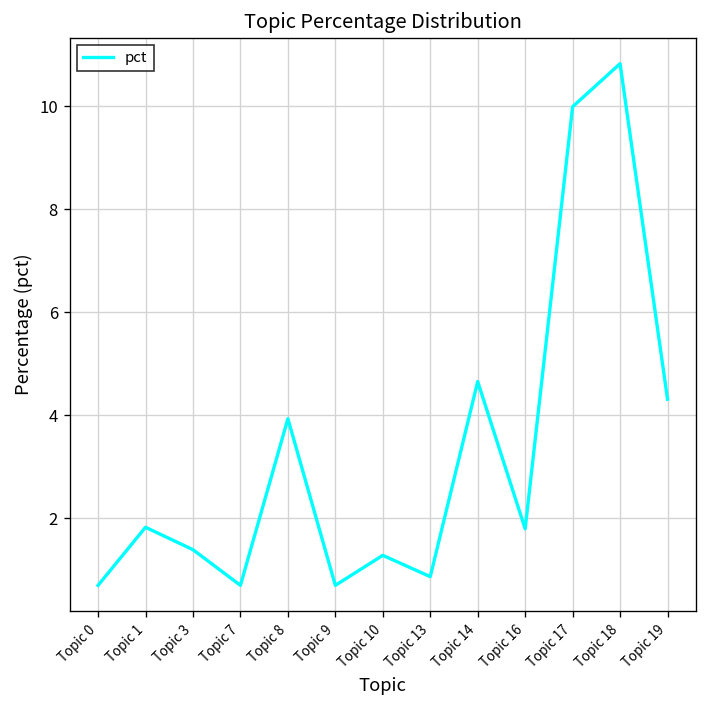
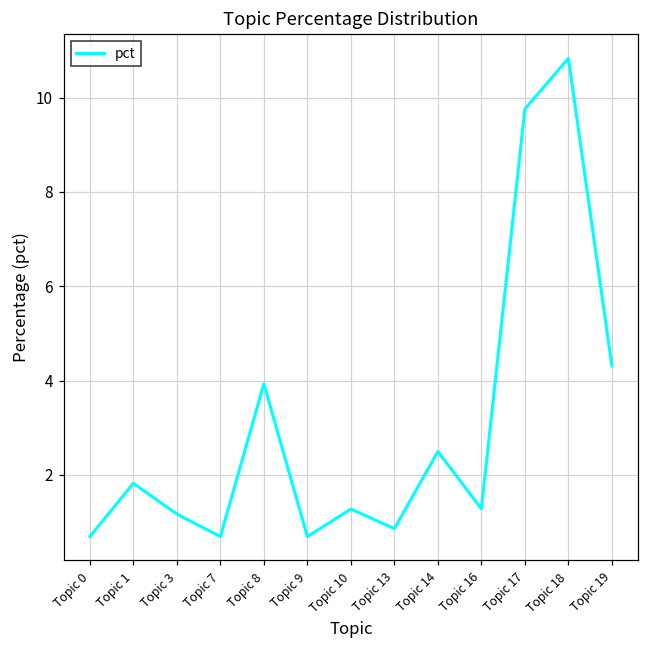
  {
    "Topic 0": 0.7,
    "Topic 1": 1.8,
-   "Topic 3": 1.4,
+   "Topic 3": 1.2,
    "Topic 7": 0.7,
    "Topic 8": 3.9,
    "Topic 9": 0.7,
    "Topic 10": 1.3,
    "Topic 13": 0.9,
-   "Topic 14": 4.7,
-   "Topic 16": 1.8,
-   "Topic 17": 10.0,
+   "Topic 14": 2.5,
+   "Topic 16": 1.3,
+   "Topic 17": 9.8,
    "Topic 18": 10.8,
    "Topic 19": 4.3
  }
